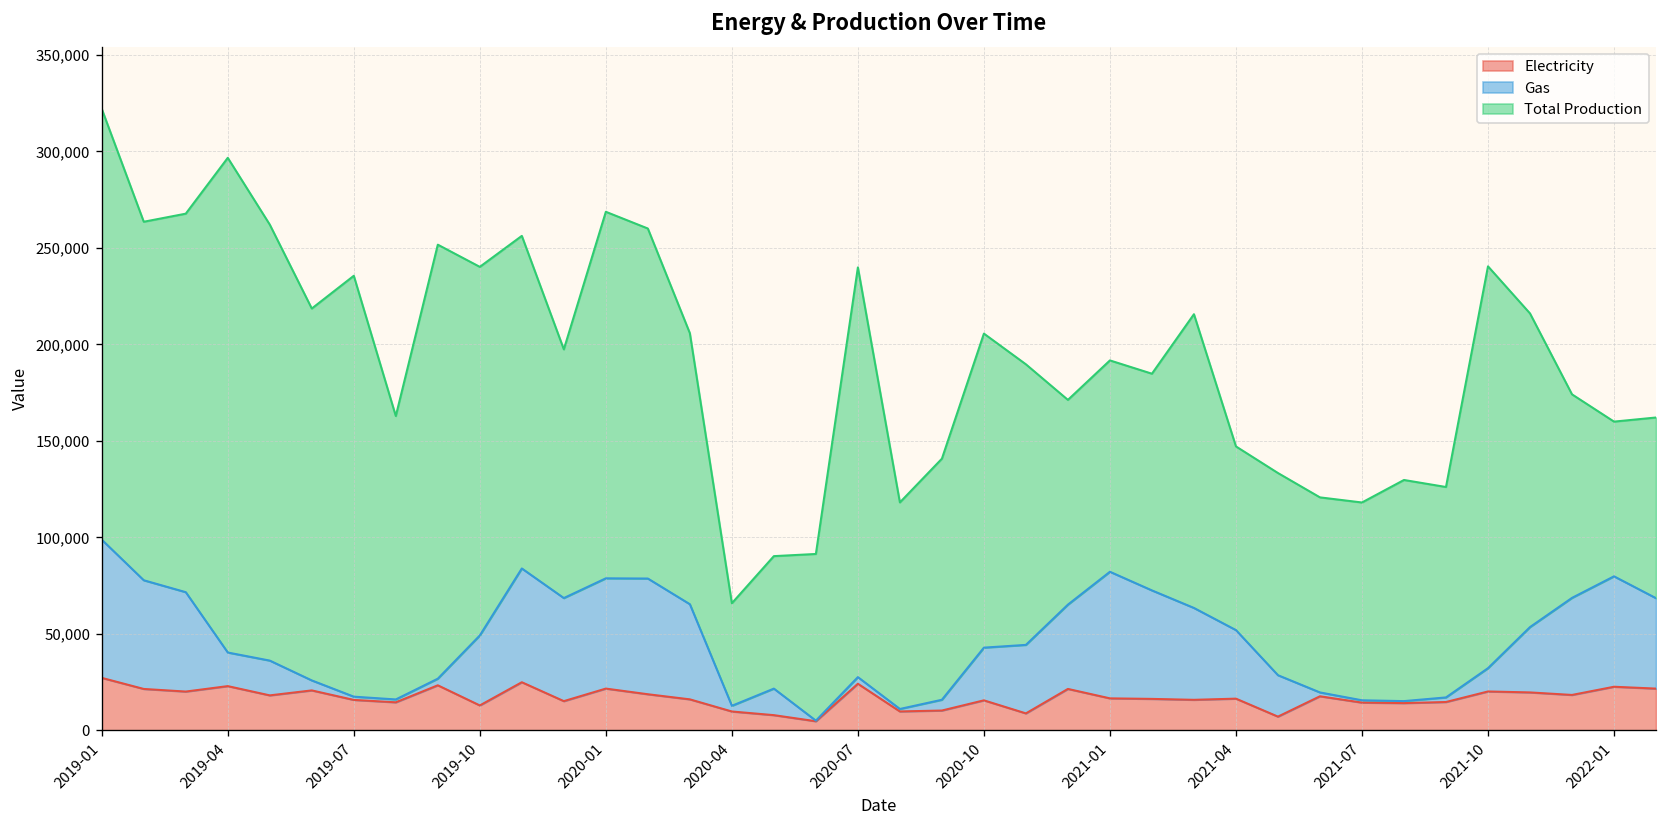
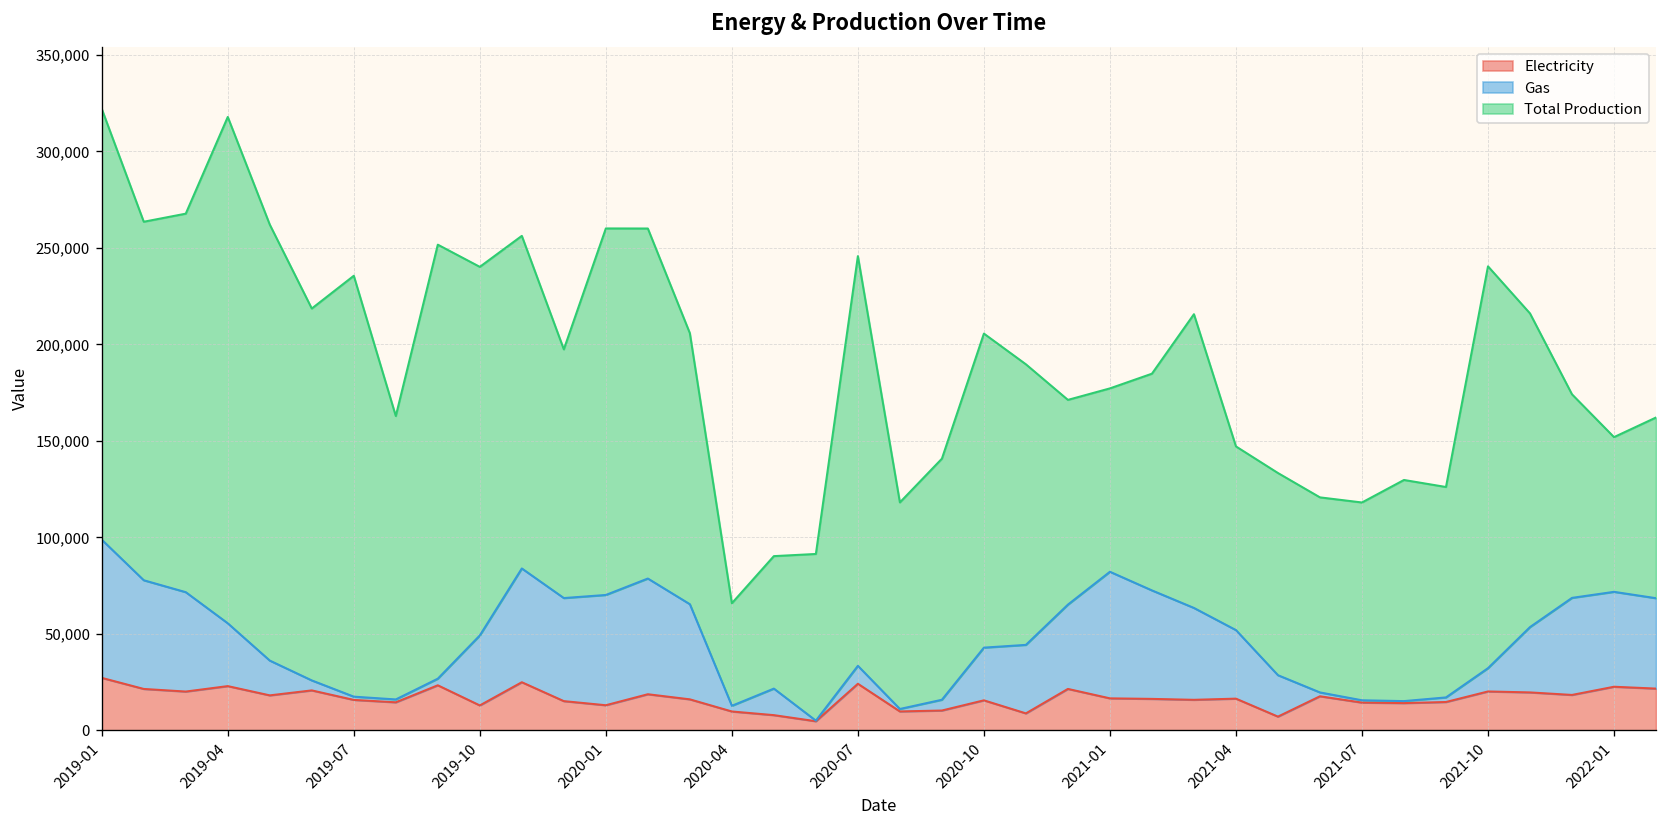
  {
    "Electricity": {
      "2019-01": "27,000",
      "2019-04": "23,000",
      "2019-07": "16,000",
      "2019-10": "13,000",
-     "2020-01": "22,000",
+     "2020-01": "13,000",
      "2020-04": "10,000",
      "2020-07": "24,000",
      "2020-10": "16,000",
      "2021-01": "17,000",
      "2021-04": "17,000",
      "2021-10": "20,000",
      "2022-01": "23,000"
    },
    "Gas": {
      "2019-01": "72,000",
-     "2019-04": "17,000",
+     "2019-04": "33,000",
      "2019-07": "2,000",
      "2019-10": "36,000",
      "2020-01": "57,000",
      "2020-04": "3,000",
-     "2020-07": "3,000",
+     "2020-07": "9,000",
      "2020-10": "27,000",
      "2021-01": "66,000",
      "2021-04": "36,000",
      "2021-10": "12,000",
-     "2022-01": "57,000"
+     "2022-01": "49,000"
    },
    "Total Production": {
      "2019-01": "223,000",
-     "2019-04": "256,000",
+     "2019-04": "262,000",
      "2019-07": "218,000",
      "2019-10": "191,000",
      "2020-01": "190,000",
      "2020-04": "53,000",
      "2020-07": "212,000",
      "2020-10": "163,000",
-     "2021-01": "110,000",
+     "2021-01": "95,000",
      "2021-04": "95,000",
      "2021-07": "102,000",
      "2021-10": "208,000",
      "2022-01": "80,000"
    }
  }
